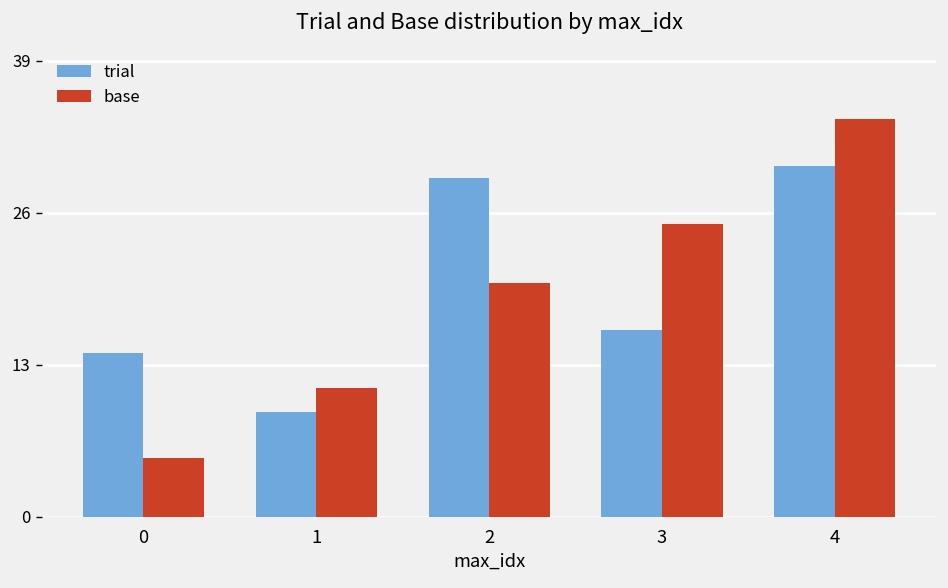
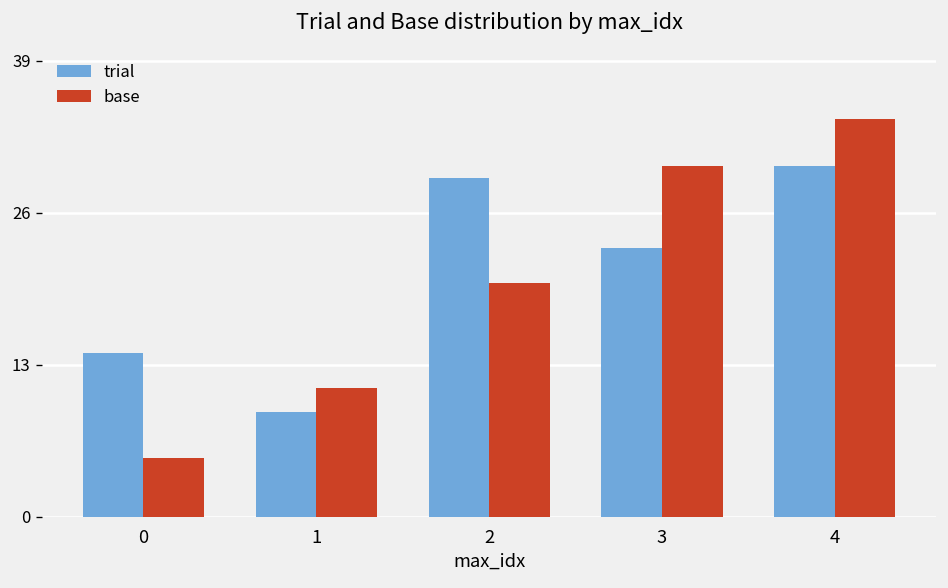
  {
    "trial": {
      "0": 14,
      "1": 9,
      "2": 29,
-     "3": 16,
+     "3": 23,
      "4": 30
    },
    "base": {
      "0": 5,
      "1": 11,
      "2": 20,
-     "3": 25,
+     "3": 30,
      "4": 34
    }
  }
